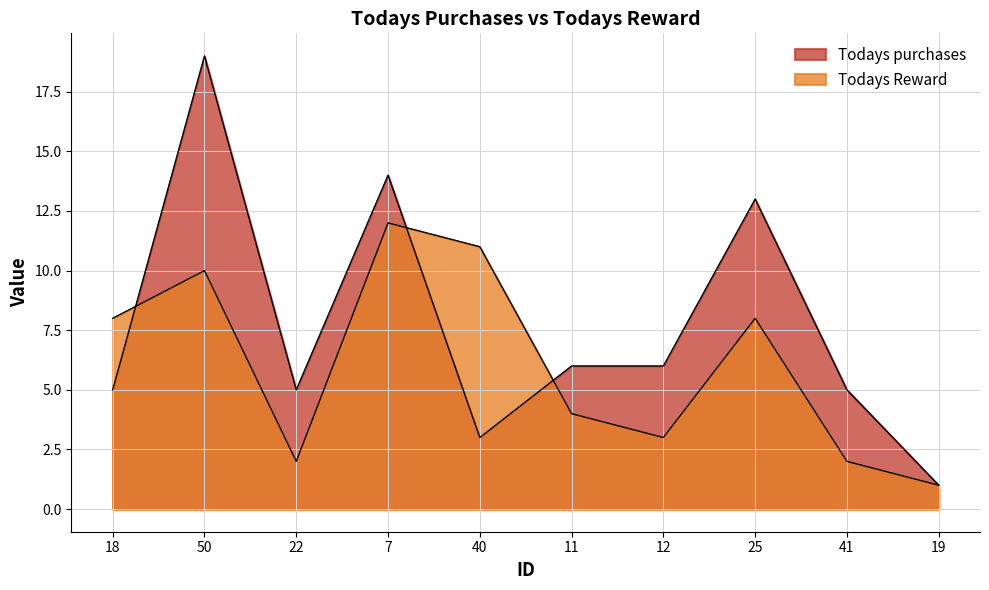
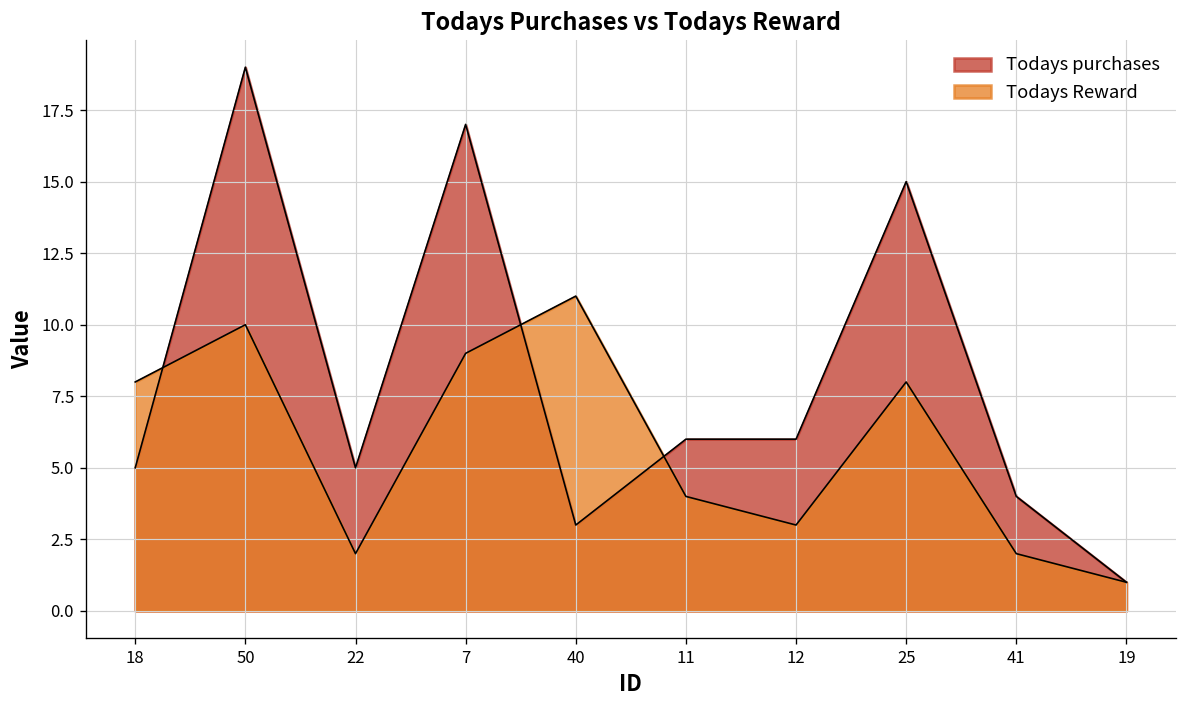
  {
    "Todays purchases": {
      "18": 5,
      "50": 19,
      "22": 5,
-     "7": 14,
+     "7": 17,
      "40": 3,
      "11": 6,
      "12": 6,
-     "25": 13,
-     "41": 5
+     "25": 15,
+     "41": 4
    },
    "Todays Reward": {
      "18": 8,
      "50": 10,
      "22": 2,
-     "7": 12,
+     "7": 9,
      "40": 11,
      "11": 4,
      "12": 3,
      "25": 8,
      "41": 2
    }
  }
